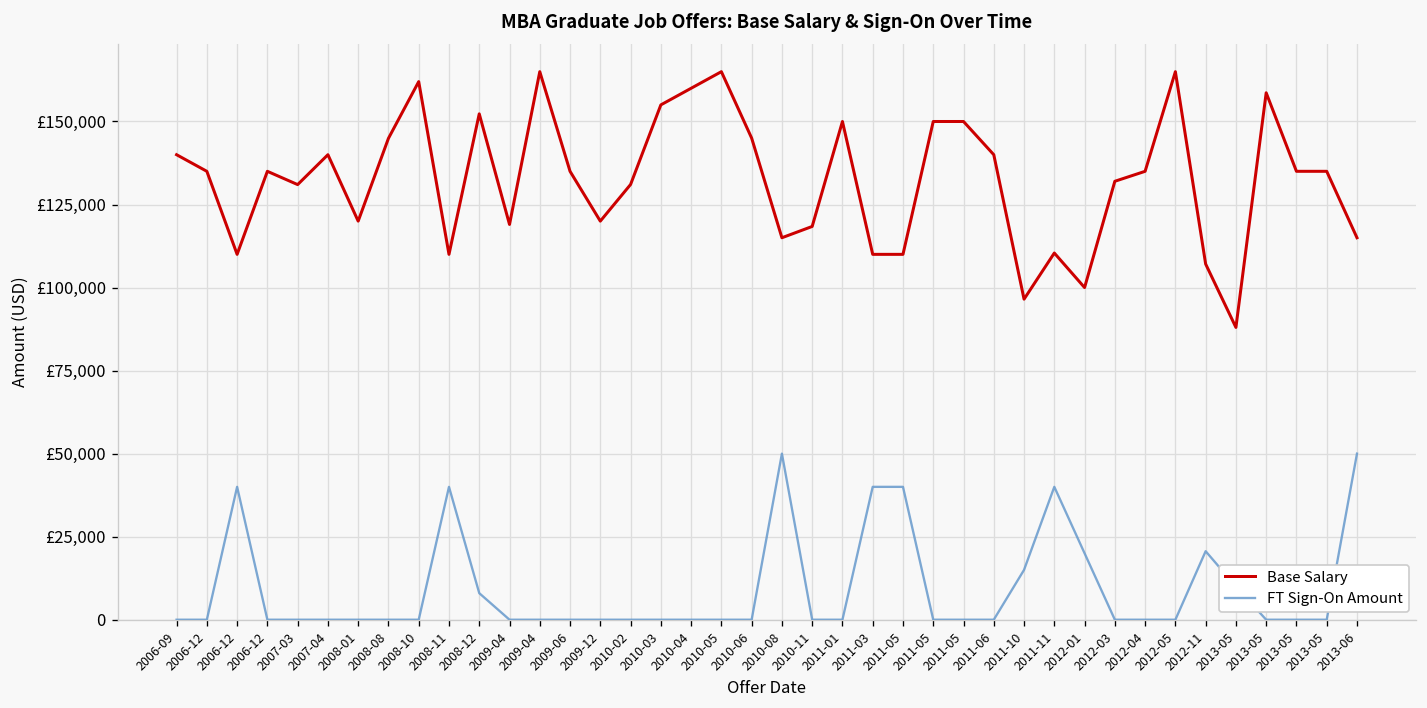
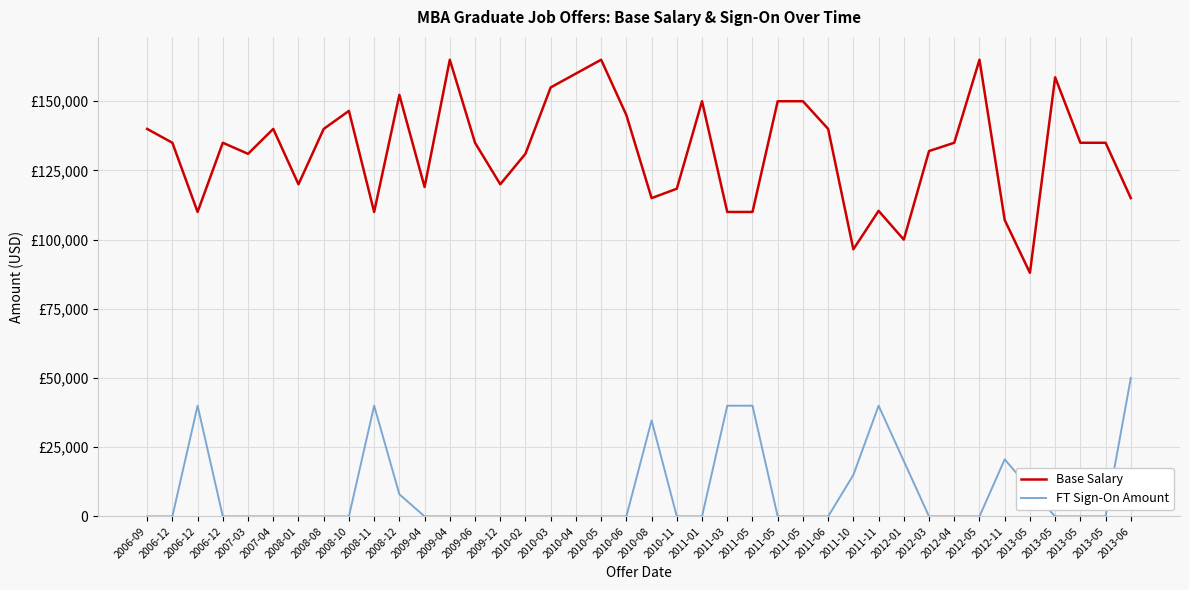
  {
    "Base Salary": {
      "2006-09": "£140,000",
      "2007-03": "£131,000",
      "2007-04": "£140,000",
      "2008-01": "£120,000",
-     "2008-08": "£145,000",
-     "2008-10": "£162,000",
+     "2008-08": "£140,000",
+     "2008-10": "£147,000",
      "2008-11": "£110,000",
      "2008-12": "£152,000",
      "2009-06": "£135,000",
      "2009-12": "£120,000",
      "2010-02": "£131,000",
      "2010-03": "£155,000",
      "2010-04": "£160,000",
      "2010-05": "£165,000",
      "2010-06": "£145,000",
      "2010-08": "£115,000",
      "2010-11": "£118,000",
      "2011-01": "£150,000",
      "2011-03": "£110,000",
      "2011-06": "£140,000",
      "2011-10": "£97,000",
      "2011-11": "£110,000",
      "2012-01": "£100,000",
      "2012-03": "£132,000",
      "2012-04": "£135,000",
      "2012-05": "£165,000",
      "2012-11": "£107,000",
      "2013-06": "£115,000"
    },
    "FT Sign-On Amount": {
      "2006-09": "£0",
      "2007-03": "£0",
      "2007-04": "£0",
      "2008-01": "£0",
      "2008-08": "£0",
      "2008-10": "£0",
      "2008-11": "£40,000",
      "2008-12": "£8,000",
      "2009-06": "£0",
      "2009-12": "£0",
      "2010-02": "£0",
      "2010-03": "£0",
      "2010-04": "£0",
      "2010-05": "£0",
      "2010-06": "£0",
-     "2010-08": "£50,000",
+     "2010-08": "£35,000",
      "2010-11": "£0",
      "2011-01": "£0",
      "2011-03": "£40,000",
      "2011-06": "£0",
      "2011-10": "£15,000",
      "2011-11": "£40,000",
      "2012-01": "£20,000",
      "2012-03": "£0",
      "2012-04": "£0",
      "2012-05": "£0",
      "2012-11": "£21,000",
      "2013-06": "£50,000"
    }
  }
